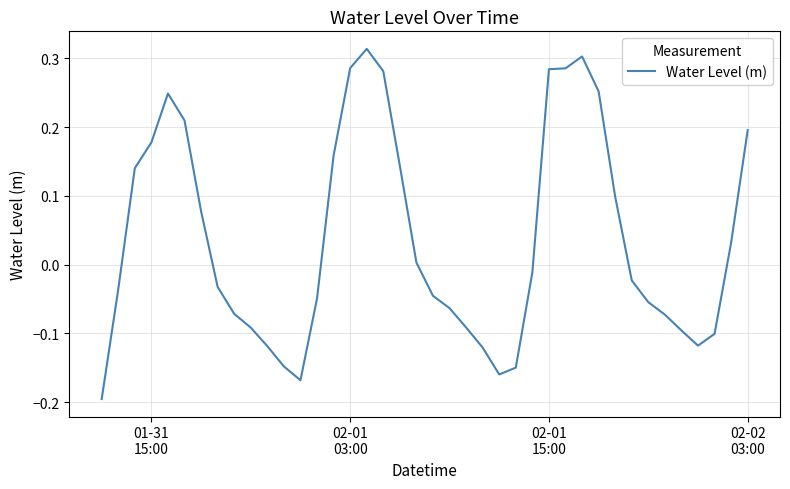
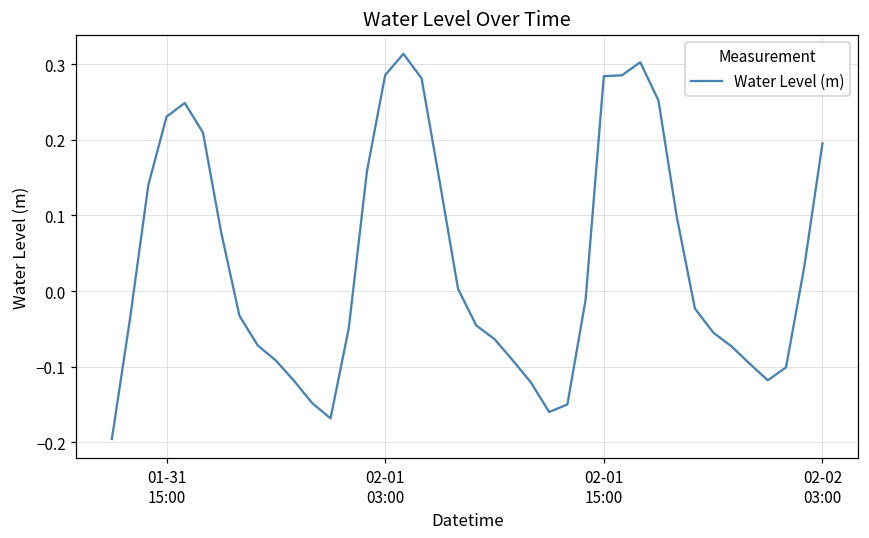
  {
-   "01-31 15:00": 0.18,
+   "01-31 15:00": 0.23,
    "02-01 03:00": 0.29,
    "02-01 15:00": 0.28,
    "02-02 03:00": 0.20
  }
